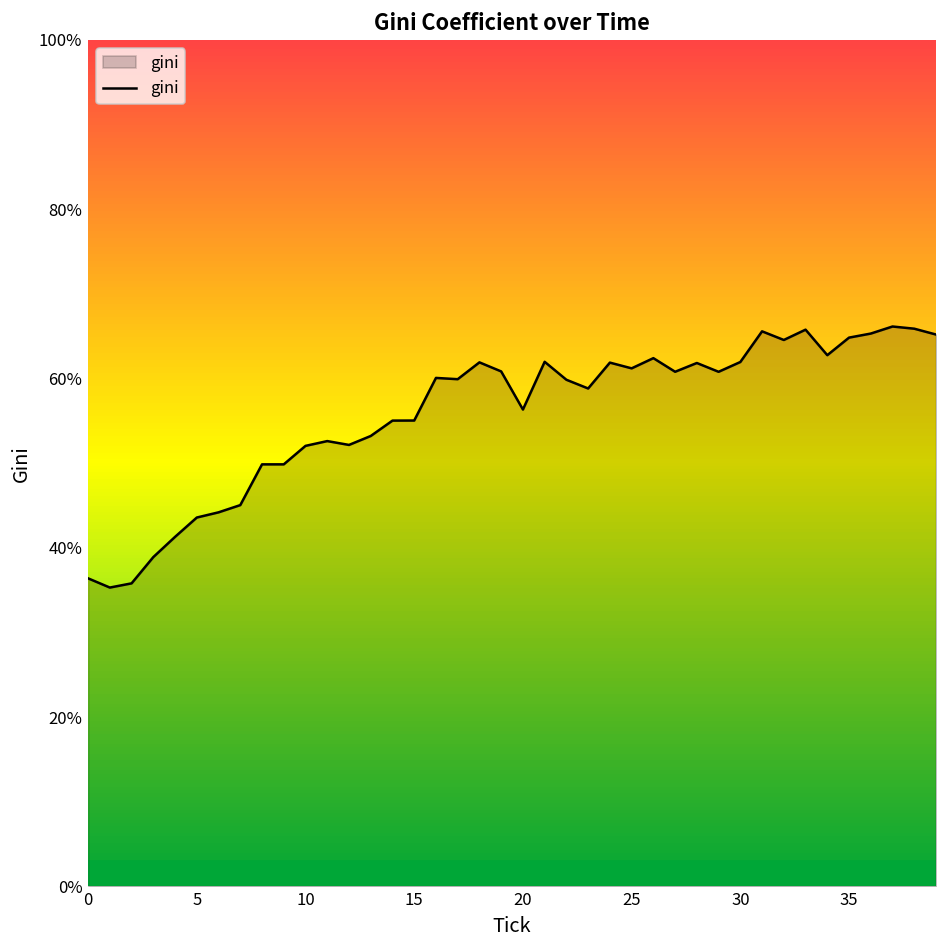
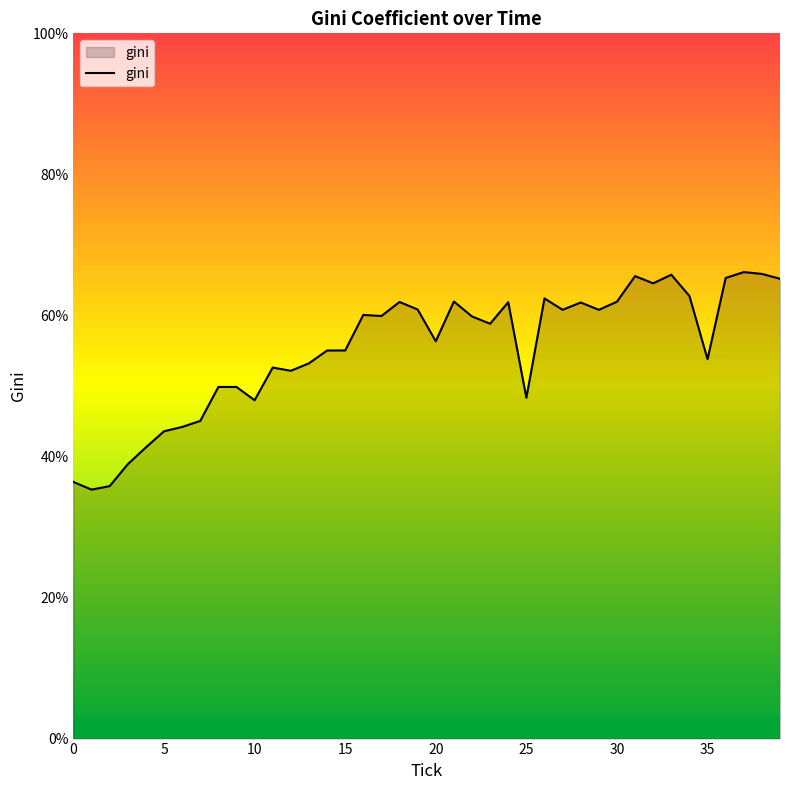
  {
    "0": "36%",
    "5": "44%",
-   "10": "52%",
+   "10": "48%",
    "15": "55%",
    "20": "56%",
-   "25": "61%",
+   "25": "48%",
    "30": "62%",
-   "35": "65%"
+   "35": "54%"
  }
